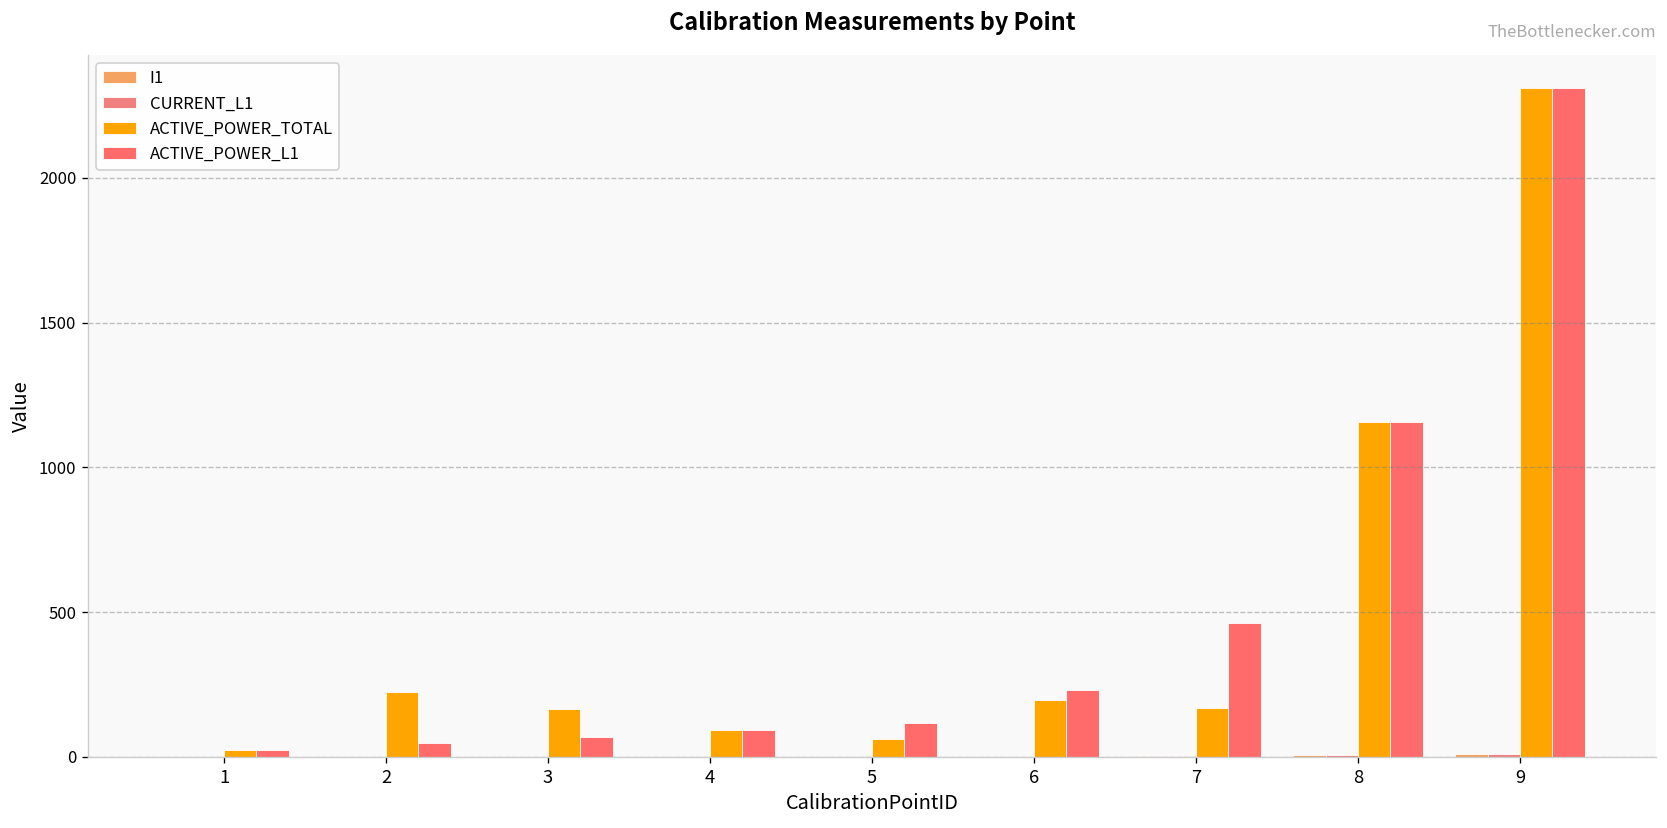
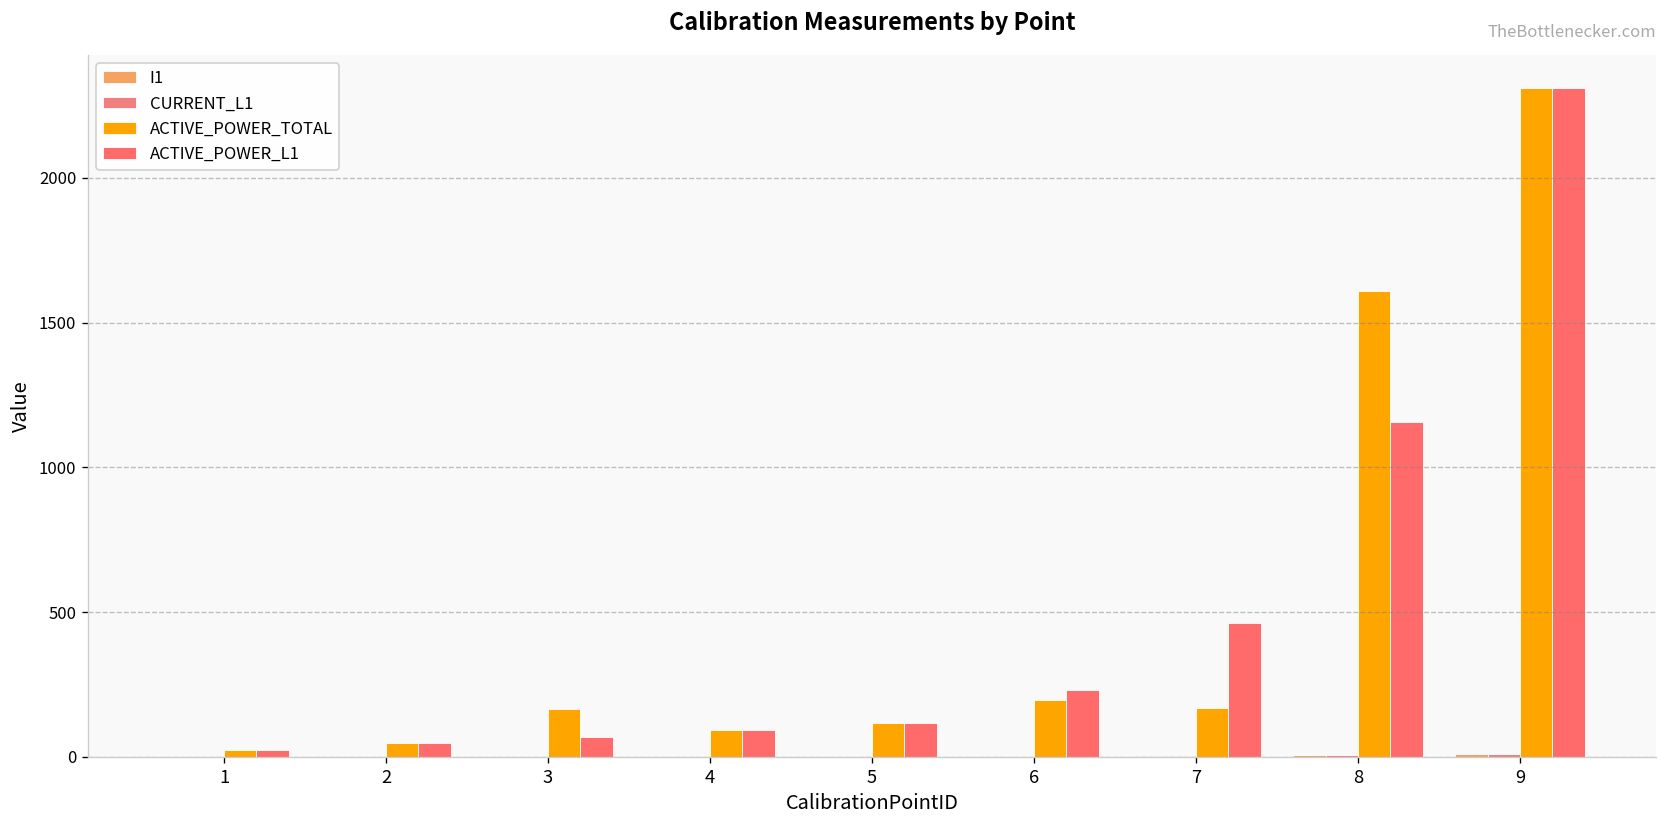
  {
    "ACTIVE_POWER_TOTAL": {
      "1": 20,
-     "2": 220,
+     "2": 50,
      "3": 170,
      "4": 90,
-     "5": 60,
+     "5": 120,
      "6": 200,
      "7": 170,
-     "8": 1160,
+     "8": 1610,
      "9": 2310
    }
  }
